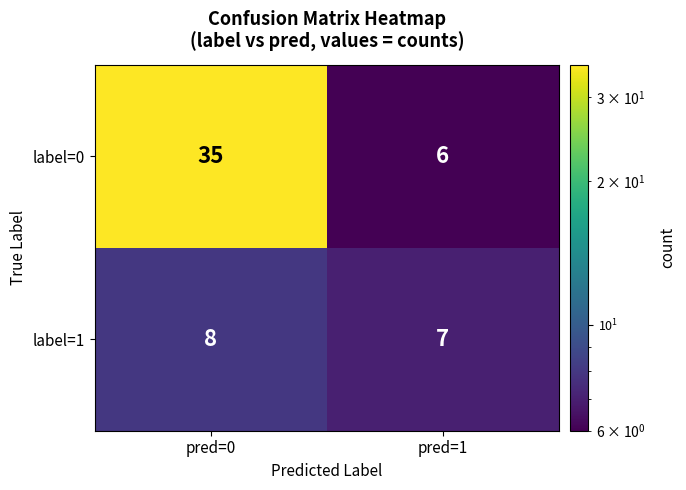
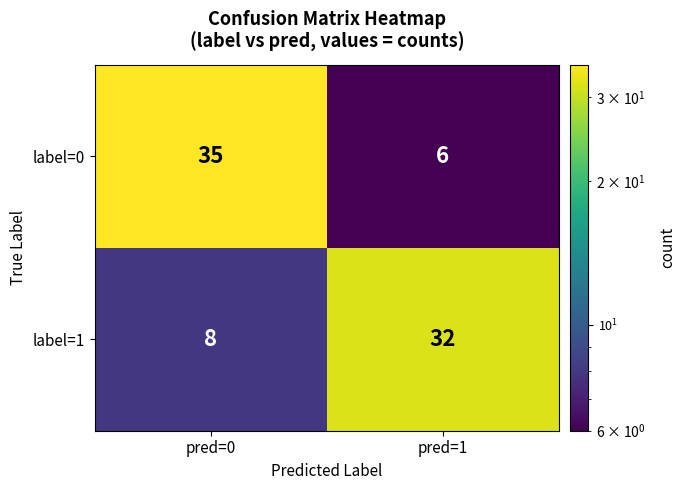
  {
    "label=0": {
      "pred=0": 35,
      "pred=1": 6
    },
    "label=1": {
      "pred=0": 8,
-     "pred=1": 7
+     "pred=1": 32
    }
  }
